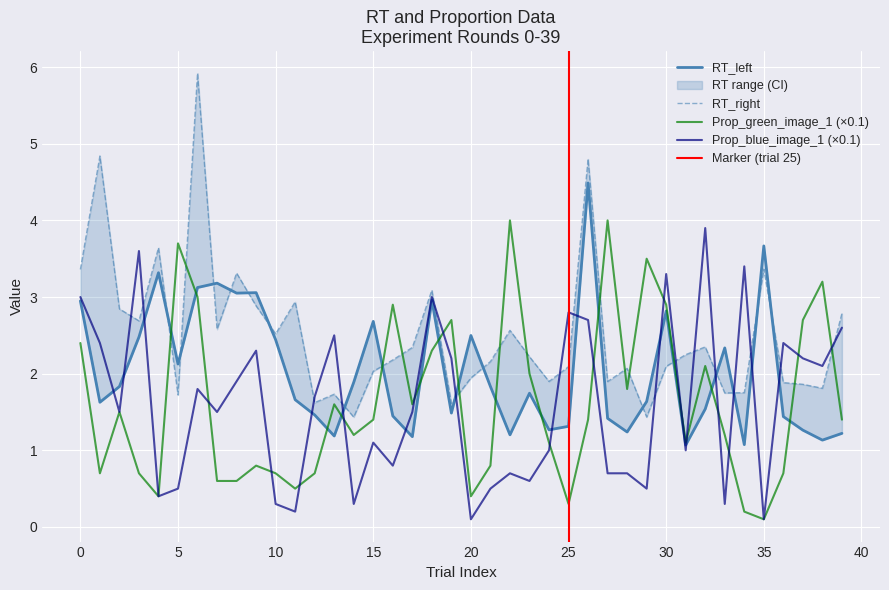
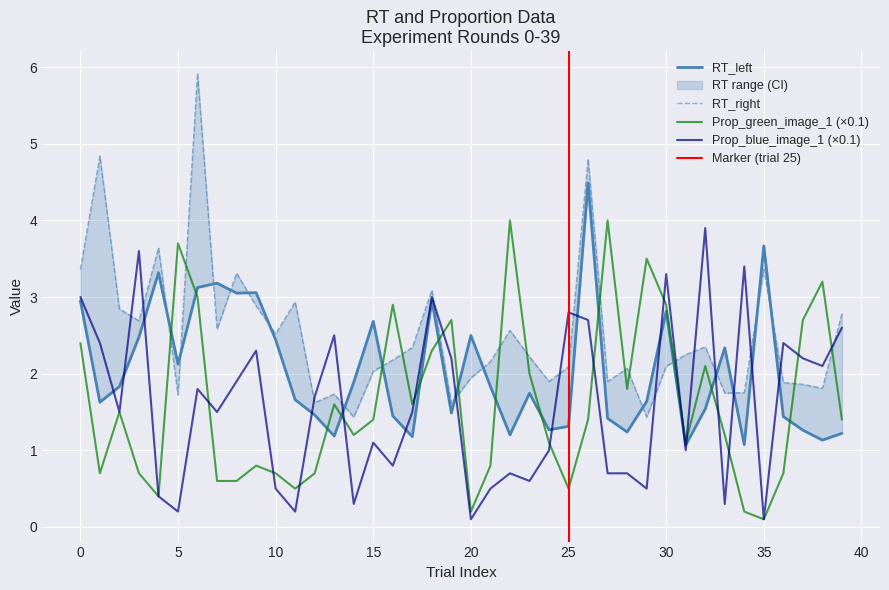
  {
    "Prop_green_image_1 (×0.1)": {
      "0": 2.4,
      "5": 3.7,
      "10": 0.7,
      "15": 1.4,
-     "20": 0.4,
-     "25": 0.3,
+     "20": 0.2,
+     "25": 0.5,
      "30": 2.9
    },
    "Prop_blue_image_1 (×0.1)": {
      "0": 3.0,
-     "5": 0.5,
-     "10": 0.3,
+     "5": 0.2,
+     "10": 0.5,
      "15": 1.1,
      "20": 0.1,
      "25": 2.8,
      "30": 3.3
    }
  }
